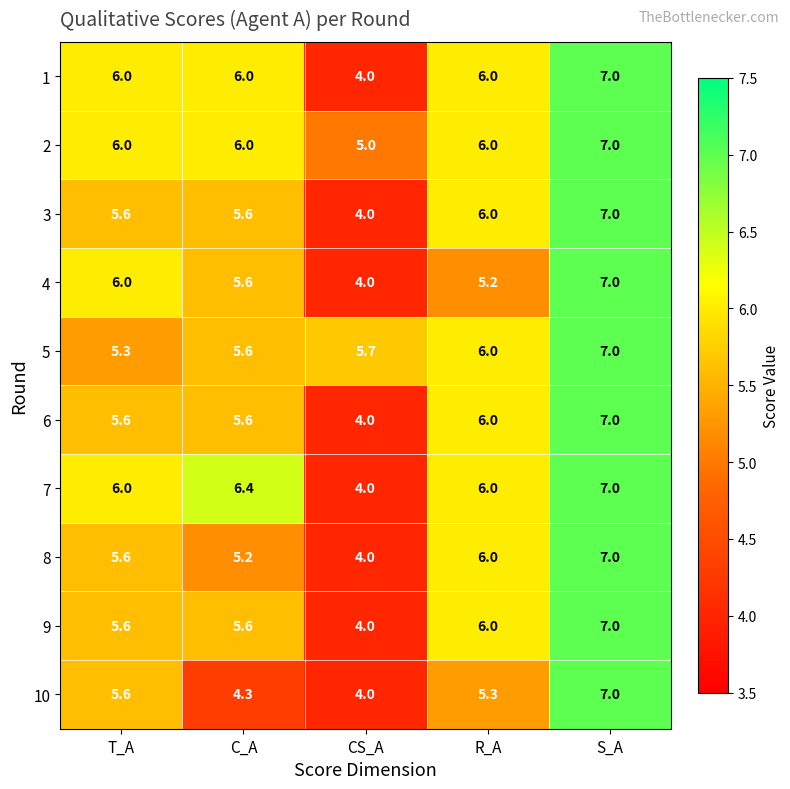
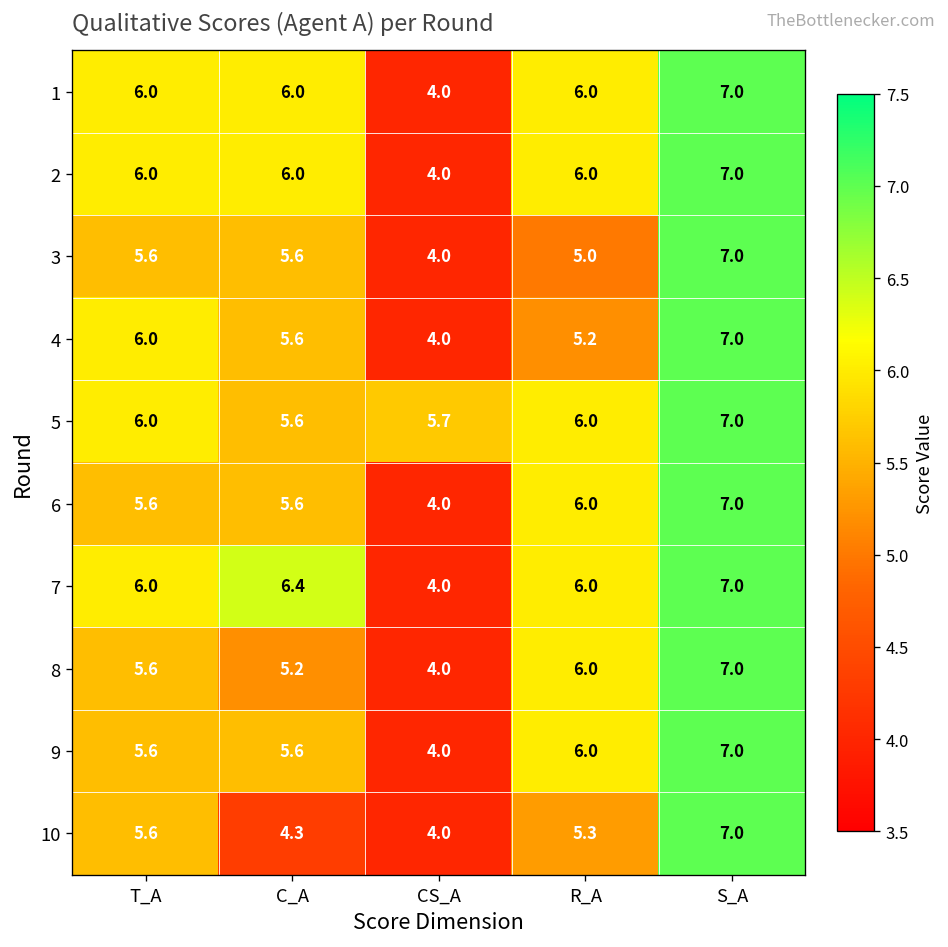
  {
    "1": {
      "T_A": 6.0,
      "C_A": 6.0,
      "CS_A": 4.0,
      "R_A": 6.0,
      "S_A": 7.0
    },
    "2": {
      "T_A": 6.0,
      "C_A": 6.0,
-     "CS_A": 5.0,
+     "CS_A": 4.0,
      "R_A": 6.0,
      "S_A": 7.0
    },
    "3": {
      "T_A": 5.6,
      "C_A": 5.6,
      "CS_A": 4.0,
-     "R_A": 6.0,
+     "R_A": 5.0,
      "S_A": 7.0
    },
    "4": {
      "T_A": 6.0,
      "C_A": 5.6,
      "CS_A": 4.0,
      "R_A": 5.2,
      "S_A": 7.0
    },
    "5": {
-     "T_A": 5.3,
+     "T_A": 6.0,
      "C_A": 5.6,
      "CS_A": 5.7,
      "R_A": 6.0,
      "S_A": 7.0
    },
    "6": {
      "T_A": 5.6,
      "C_A": 5.6,
      "CS_A": 4.0,
      "R_A": 6.0,
      "S_A": 7.0
    },
    "7": {
      "T_A": 6.0,
      "C_A": 6.4,
      "CS_A": 4.0,
      "R_A": 6.0,
      "S_A": 7.0
    },
    "8": {
      "T_A": 5.6,
      "C_A": 5.2,
      "CS_A": 4.0,
      "R_A": 6.0,
      "S_A": 7.0
    },
    "9": {
      "T_A": 5.6,
      "C_A": 5.6,
      "CS_A": 4.0,
      "R_A": 6.0,
      "S_A": 7.0
    },
    "10": {
      "T_A": 5.6,
      "C_A": 4.3,
      "CS_A": 4.0,
      "R_A": 5.3,
      "S_A": 7.0
    }
  }
